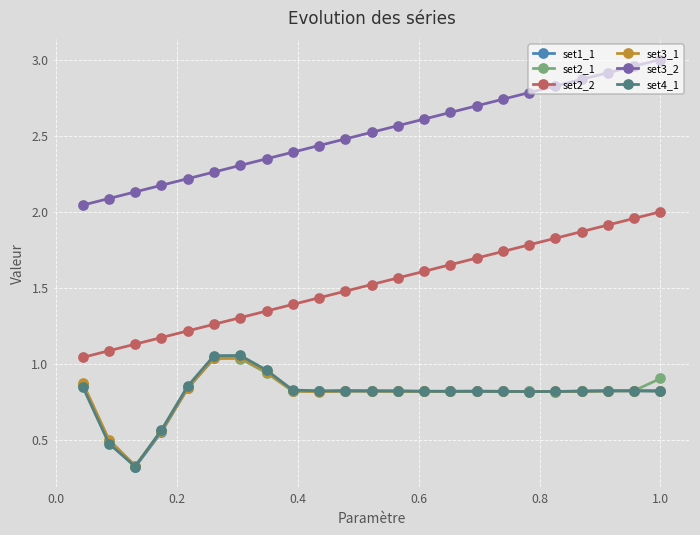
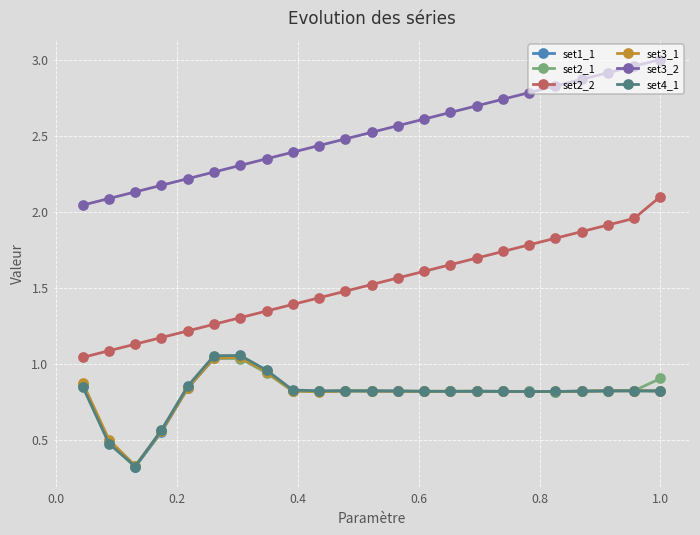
  {
    "set2_1": {
      "1.0": 0.9
    },
    "set2_2": {
-     "1.0": 2.0
+     "1.0": 2.1
    }
  }
